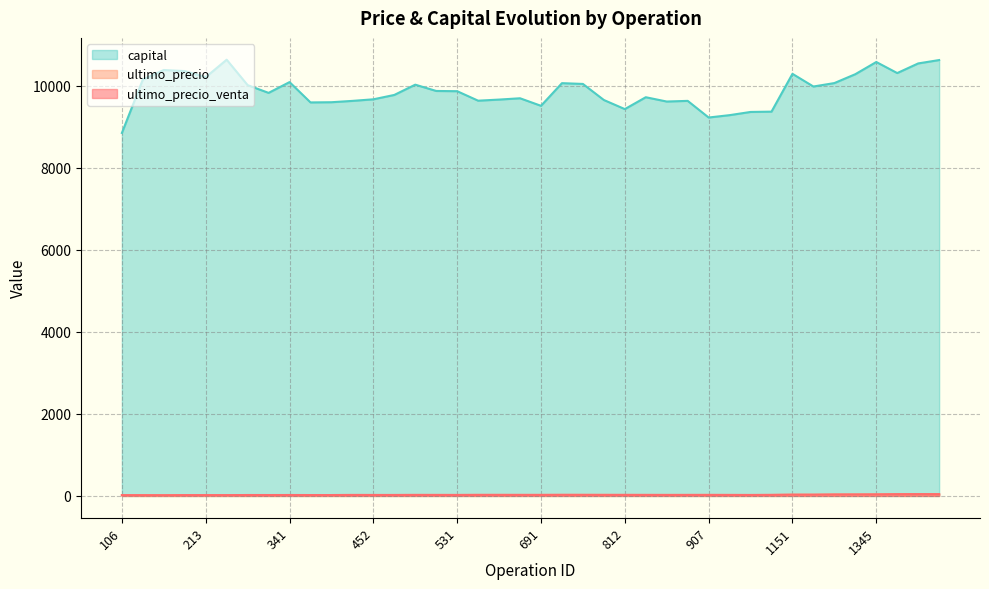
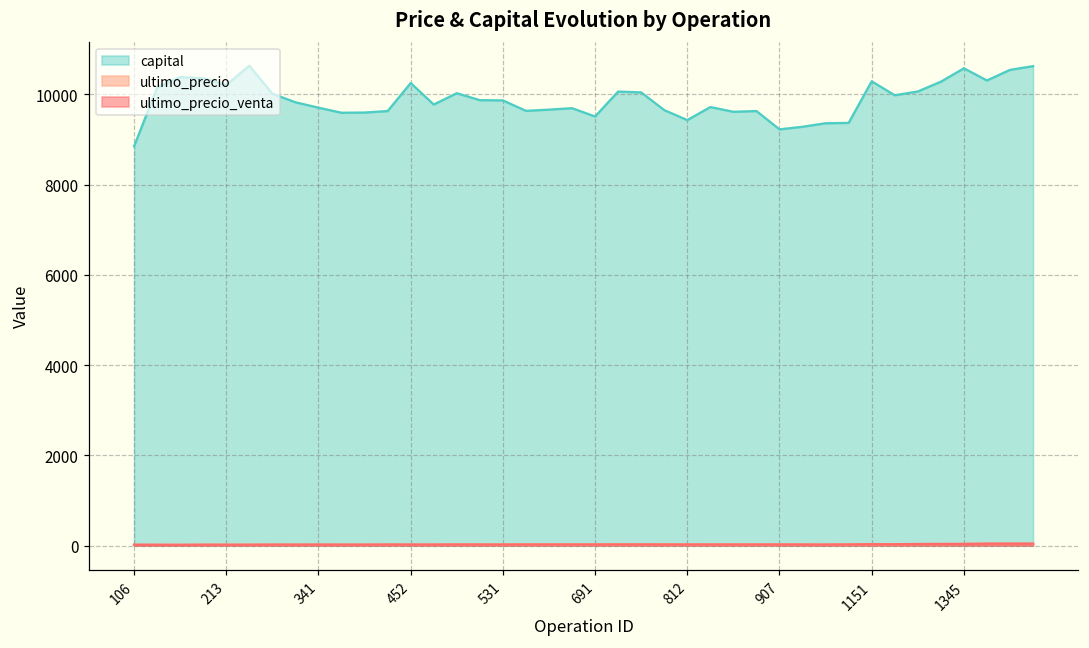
  {
    "capital": {
      "106": 8800,
-     "341": 10100,
-     "452": 9700,
+     "341": 9700,
+     "452": 10300,
      "531": 9900,
      "691": 9500,
      "812": 9400,
      "907": 9200,
      "1151": 10300,
      "1345": 10600
    },
    "ultimo_precio_venta": {
      "106": 0,
      "213": 0,
      "341": 0,
      "452": 0,
      "531": 0,
      "691": 0,
      "812": 0,
      "907": 0,
      "1151": 0,
      "1345": 0
    }
  }
